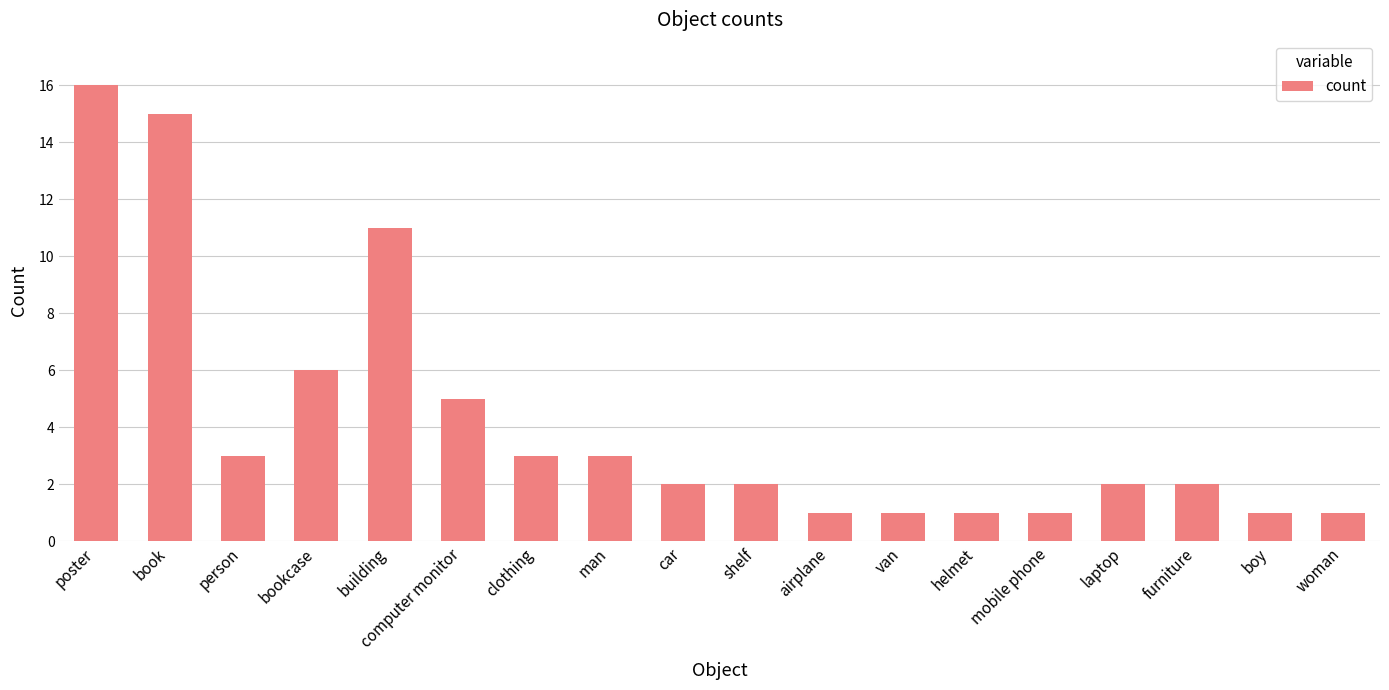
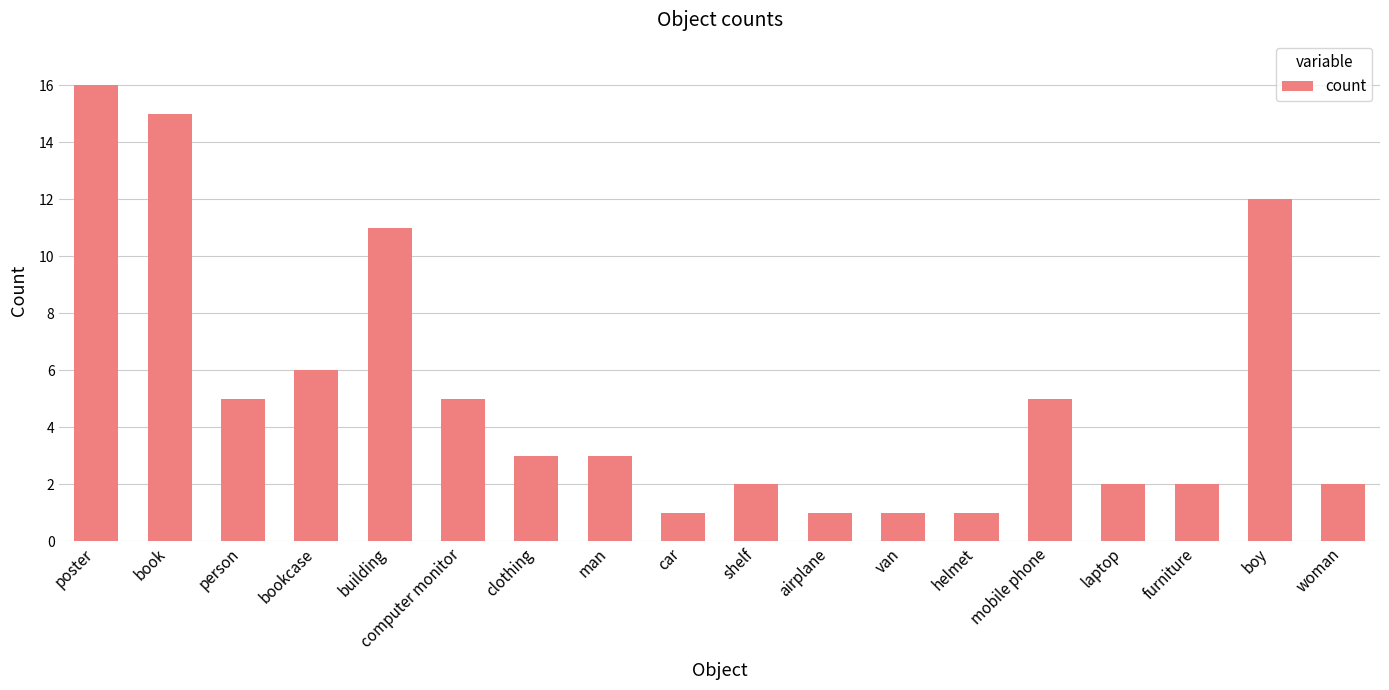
  {
    "poster": 16,
    "book": 15,
-   "person": 3,
+   "person": 5,
    "bookcase": 6,
    "building": 11,
    "computer monitor": 5,
    "clothing": 3,
    "man": 3,
-   "car": 2,
+   "car": 1,
    "shelf": 2,
    "airplane": 1,
    "van": 1,
    "helmet": 1,
-   "mobile phone": 1,
+   "mobile phone": 5,
    "laptop": 2,
    "furniture": 2,
-   "boy": 1,
-   "woman": 1
+   "boy": 12,
+   "woman": 2
  }
